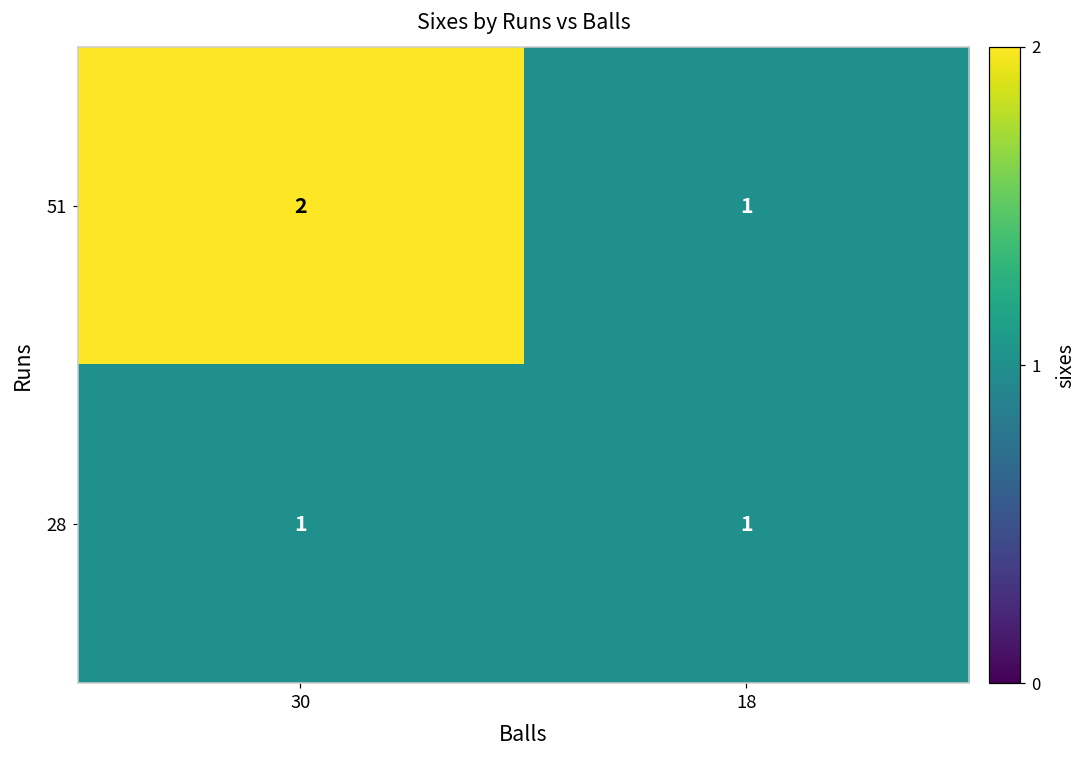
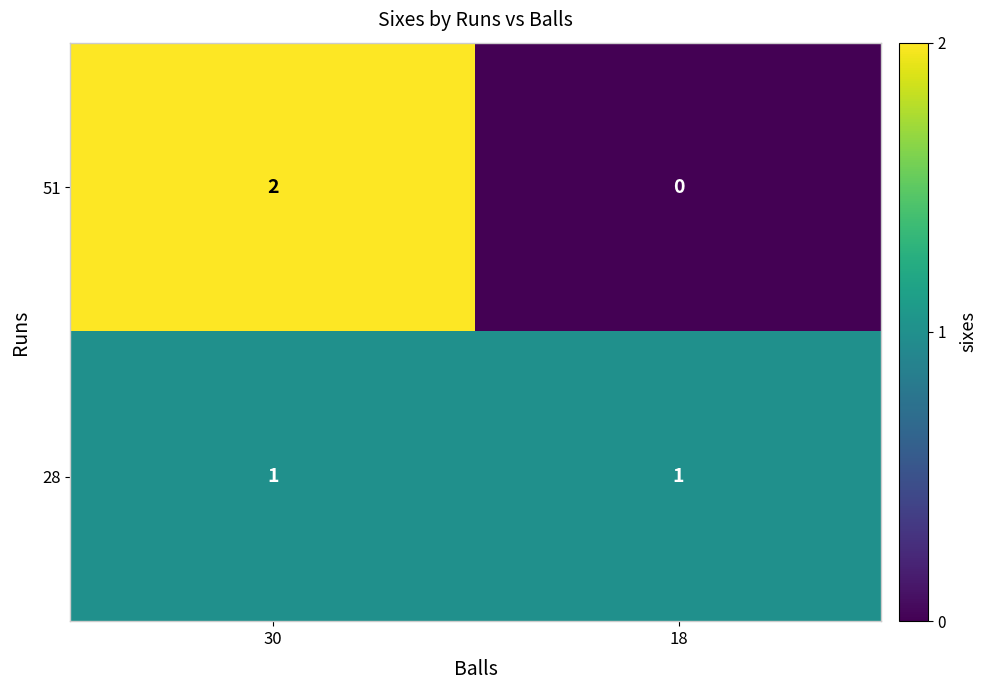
  {
    "51": {
      "30": 2,
-     "18": 1
+     "18": 0
    },
    "28": {
      "30": 1,
      "18": 1
    }
  }
